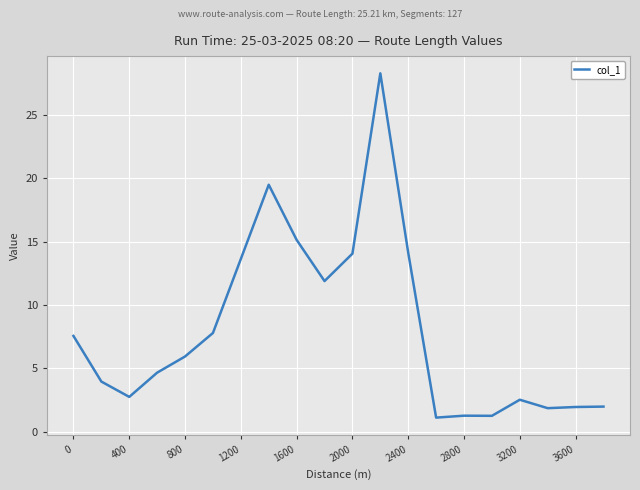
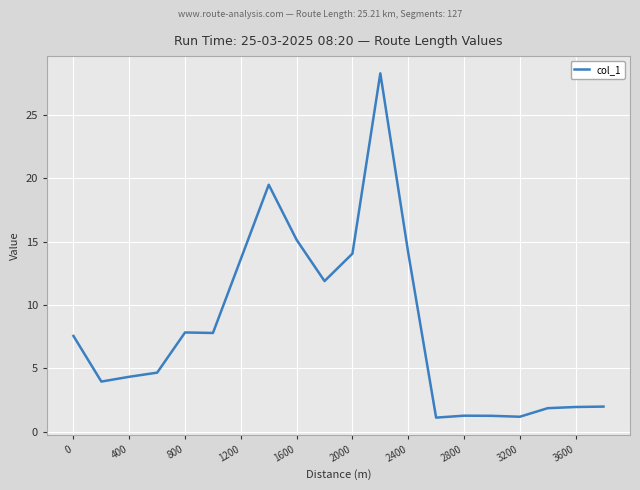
  {
    "0": 7.6,
-   "400": 2.7,
-   "800": 5.9,
+   "400": 4.3,
+   "800": 7.8,
    "1200": 13.6,
    "1600": 15.1,
    "2000": 14.1,
    "2400": 14.1,
    "2800": 1.2,
-   "3200": 2.5,
+   "3200": 1.2,
    "3600": 1.9
  }
